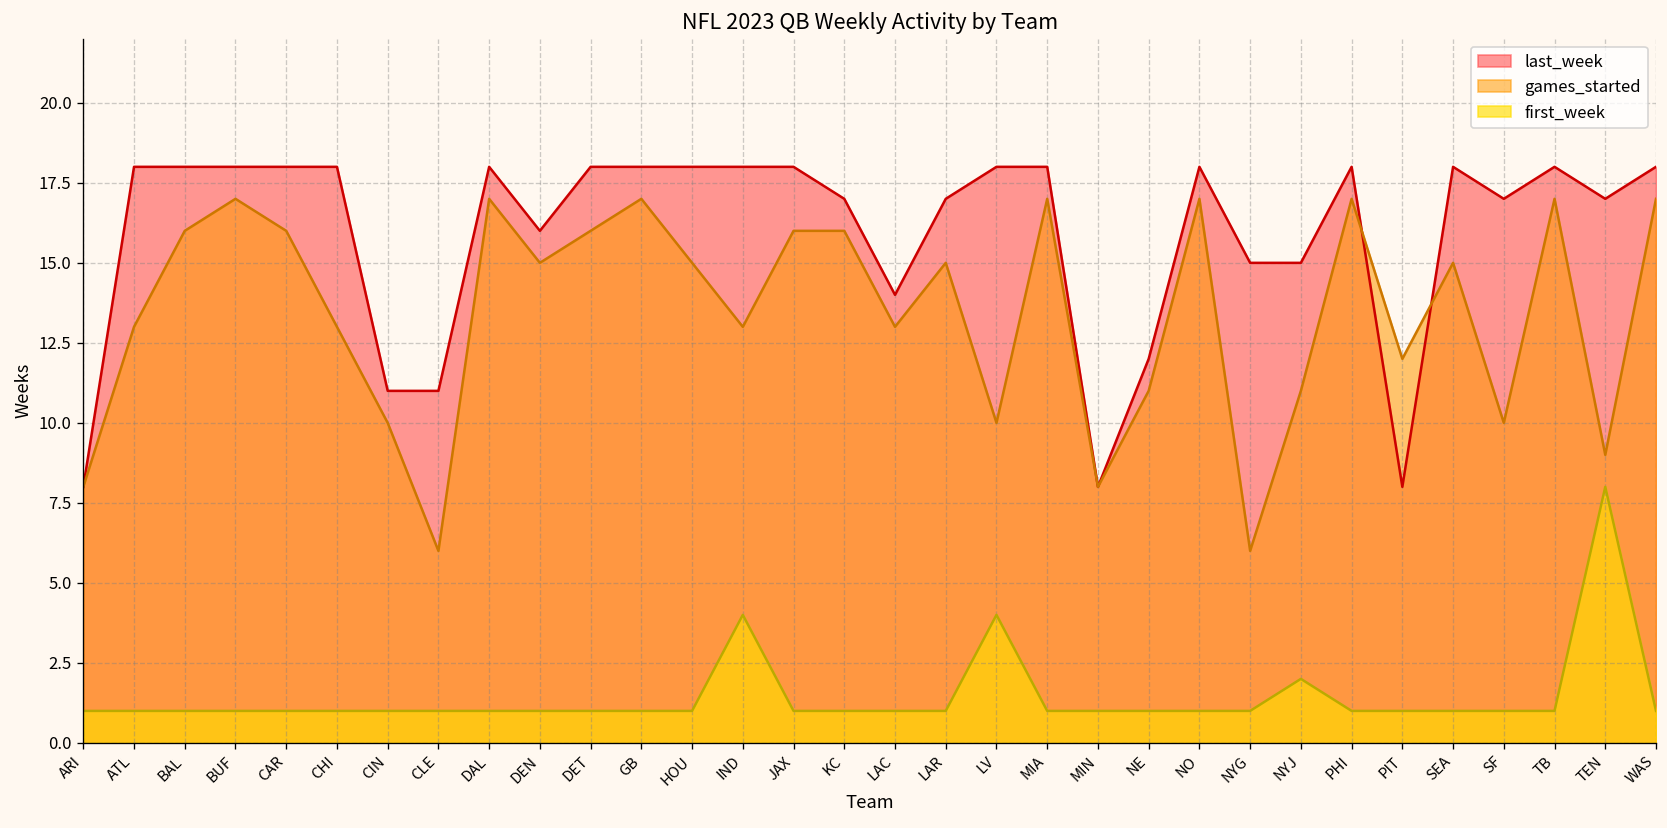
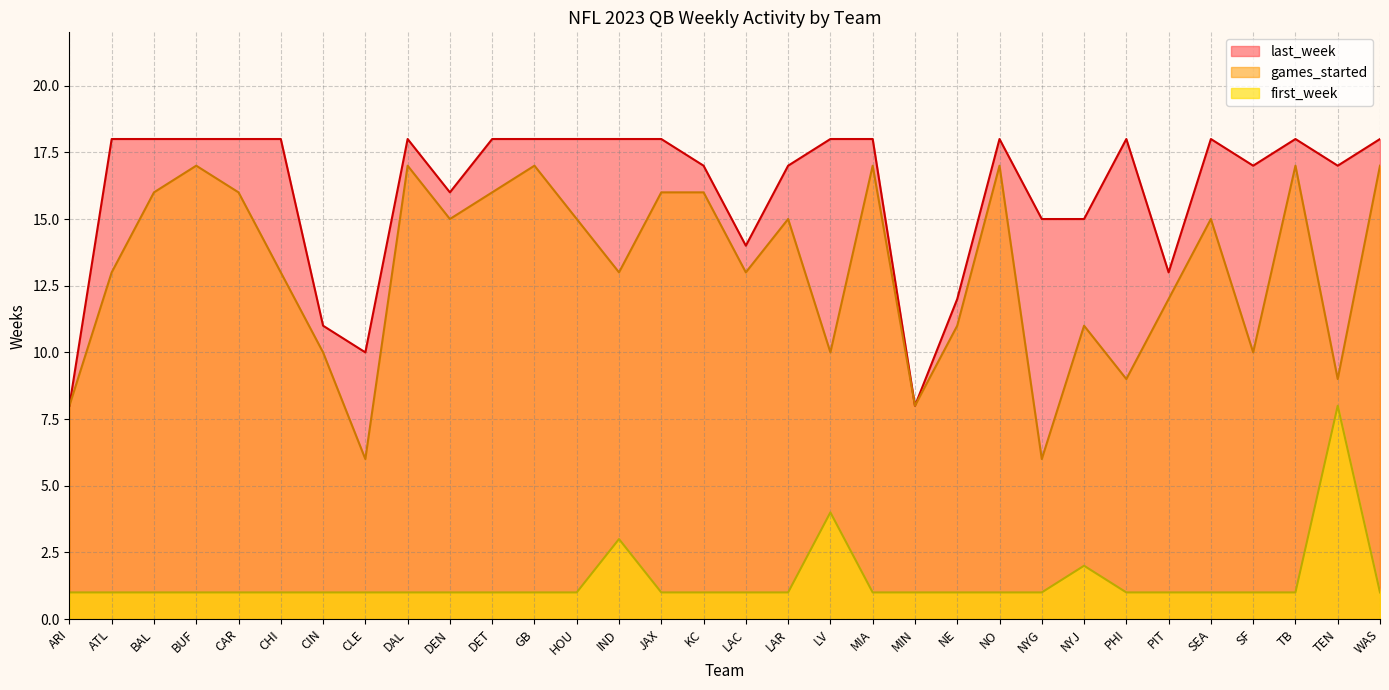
  {
    "last_week": {
      "ATL": 18,
      "BAL": 18,
      "BUF": 18,
      "CAR": 18,
      "CHI": 18,
      "CIN": 11,
-     "CLE": 11,
+     "CLE": 10,
      "DAL": 18,
      "DEN": 16,
      "DET": 18,
      "GB": 18,
      "HOU": 18,
      "IND": 18,
      "JAX": 18,
      "KC": 17,
      "LAC": 14,
      "LAR": 17,
      "LV": 18,
      "MIA": 18,
      "NE": 12,
      "NO": 18,
      "NYG": 15,
      "NYJ": 15,
      "PHI": 18,
-     "PIT": 8,
+     "PIT": 13,
      "SEA": 18,
      "SF": 17,
      "TB": 18,
      "TEN": 17,
      "WAS": 18
    },
    "games_started": {
      "ATL": 13,
      "BAL": 16,
      "BUF": 17,
      "CAR": 16,
      "CHI": 13,
      "CIN": 10,
      "CLE": 6,
      "DAL": 17,
      "DEN": 15,
      "DET": 16,
      "GB": 17,
      "HOU": 15,
      "IND": 13,
      "JAX": 16,
      "KC": 16,
      "LAC": 13,
      "LAR": 15,
      "LV": 10,
      "MIA": 17,
      "NE": 11,
      "NO": 17,
      "NYG": 6,
      "NYJ": 11,
-     "PHI": 17,
+     "PHI": 9,
      "PIT": 12,
      "SEA": 15,
      "SF": 10,
      "TB": 17,
      "TEN": 9,
      "WAS": 17
    },
    "first_week": {
      "ARI": 1,
      "ATL": 1,
      "BAL": 1,
      "BUF": 1,
      "CAR": 1,
      "CHI": 1,
      "CIN": 1,
      "CLE": 1,
      "DAL": 1,
      "DEN": 1,
      "DET": 1,
      "GB": 1,
      "HOU": 1,
-     "IND": 4,
+     "IND": 3,
      "JAX": 1,
      "KC": 1,
      "LAC": 1,
      "LAR": 1,
      "LV": 4,
      "MIA": 1,
      "MIN": 1,
      "NE": 1,
      "NO": 1,
      "NYG": 1,
      "NYJ": 2,
      "PHI": 1,
      "PIT": 1,
      "SEA": 1,
      "SF": 1,
      "TB": 1,
      "TEN": 8,
      "WAS": 1
    }
  }
